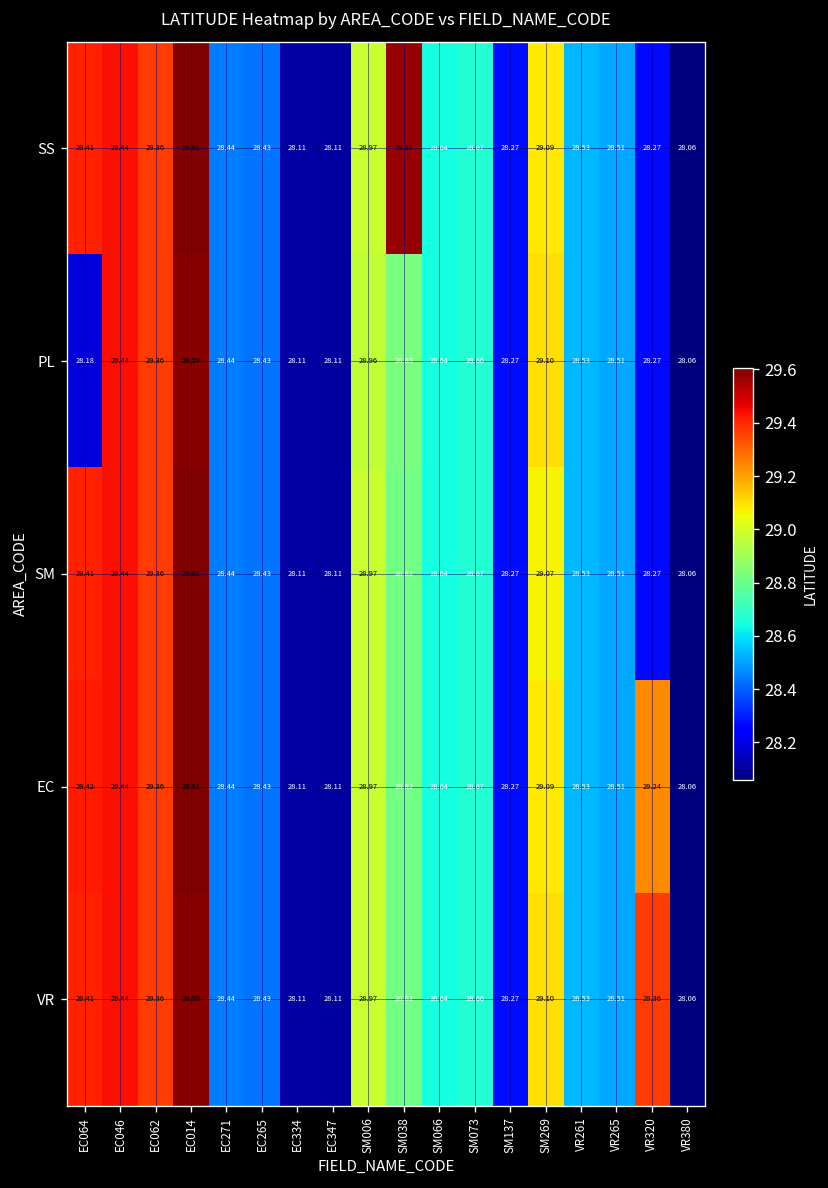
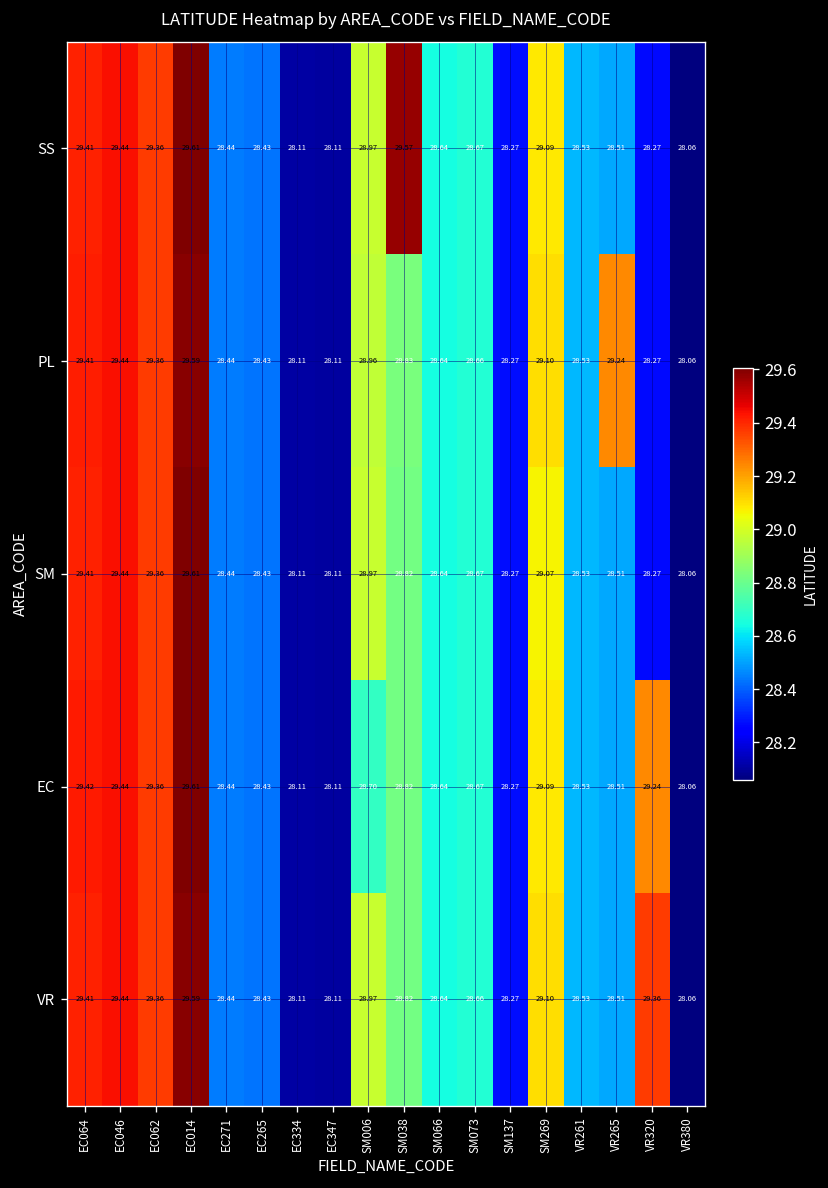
  {
    "SS": {
      "EC064": 29.41,
      "EC046": 29.44,
      "EC062": 29.36,
      "EC014": 29.61,
      "EC271": 28.44,
      "EC265": 28.43,
      "EC334": 28.11,
      "EC347": 28.11,
      "SM006": 28.97,
      "SM038": 29.57,
      "SM066": 28.64,
      "SM073": 28.67,
      "SM137": 28.27,
      "SM269": 29.09,
      "VR261": 28.53,
      "VR265": 28.51,
      "VR320": 28.27,
      "VR380": 28.06
    },
    "PL": {
-     "EC064": 28.18,
+     "EC064": 29.41,
      "EC046": 29.44,
      "EC062": 29.36,
      "EC014": 29.59,
      "EC271": 28.44,
      "EC265": 28.43,
      "EC334": 28.11,
      "EC347": 28.11,
      "SM006": 28.96,
      "SM038": 28.83,
      "SM066": 28.64,
      "SM073": 28.66,
      "SM137": 28.27,
      "SM269": 29.10,
      "VR261": 28.53,
-     "VR265": 28.51,
+     "VR265": 29.24,
      "VR320": 28.27,
      "VR380": 28.06
    },
    "SM": {
      "EC064": 29.41,
      "EC046": 29.44,
      "EC062": 29.36,
      "EC014": 29.61,
      "EC271": 28.44,
      "EC265": 28.43,
      "EC334": 28.11,
      "EC347": 28.11,
      "SM006": 28.97,
      "SM038": 28.82,
      "SM066": 28.64,
      "SM073": 28.67,
      "SM137": 28.27,
      "SM269": 29.07,
      "VR261": 28.53,
      "VR265": 28.51,
      "VR320": 28.27,
      "VR380": 28.06
    },
    "EC": {
      "EC064": 29.42,
      "EC046": 29.44,
      "EC062": 29.36,
      "EC014": 29.61,
      "EC271": 28.44,
      "EC265": 28.43,
      "EC334": 28.11,
      "EC347": 28.11,
-     "SM006": 28.97,
+     "SM006": 28.70,
      "SM038": 28.82,
      "SM066": 28.64,
      "SM073": 28.67,
      "SM137": 28.27,
      "SM269": 29.09,
      "VR261": 28.53,
      "VR265": 28.51,
      "VR320": 29.24,
      "VR380": 28.06
    },
    "VR": {
      "EC064": 29.41,
      "EC046": 29.44,
      "EC062": 29.36,
      "EC014": 29.59,
      "EC271": 28.44,
      "EC265": 28.43,
      "EC334": 28.11,
      "EC347": 28.11,
      "SM006": 28.97,
      "SM038": 28.82,
      "SM066": 28.64,
      "SM073": 28.66,
      "SM137": 28.27,
      "SM269": 29.10,
      "VR261": 28.53,
      "VR265": 28.51,
      "VR320": 29.36,
      "VR380": 28.06
    }
  }
